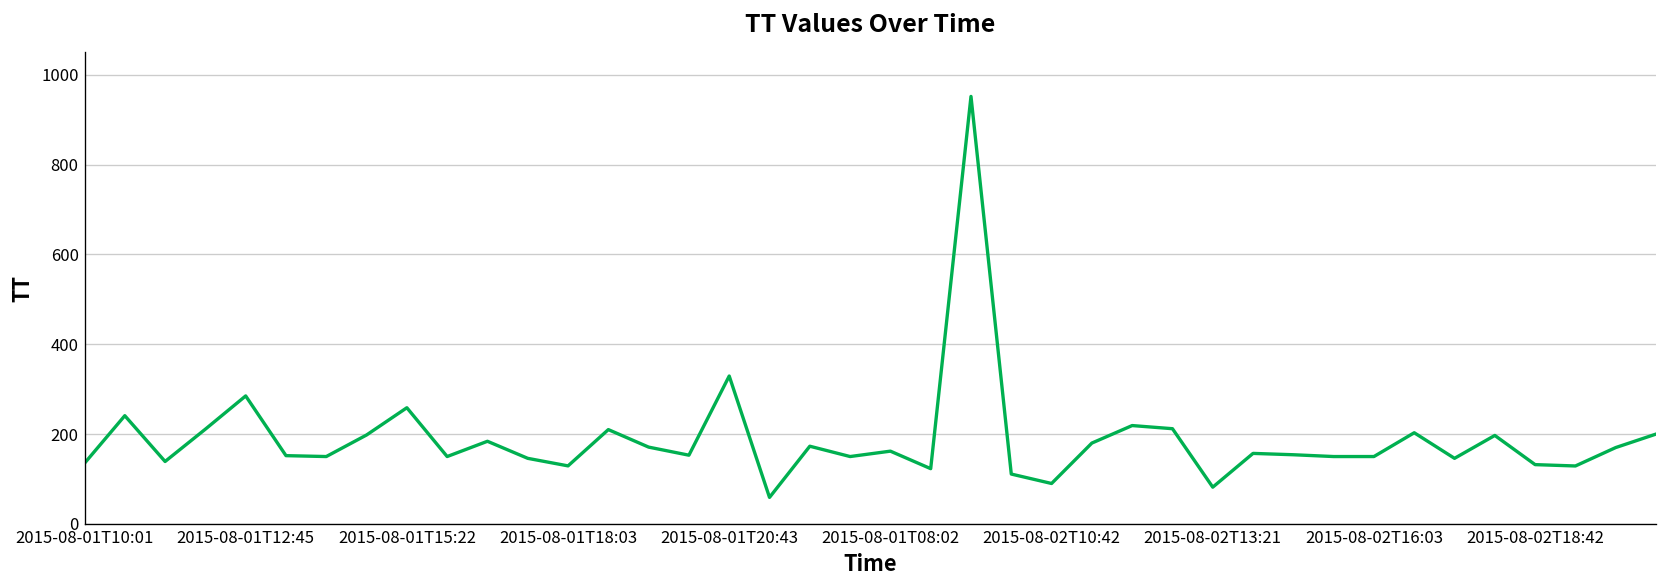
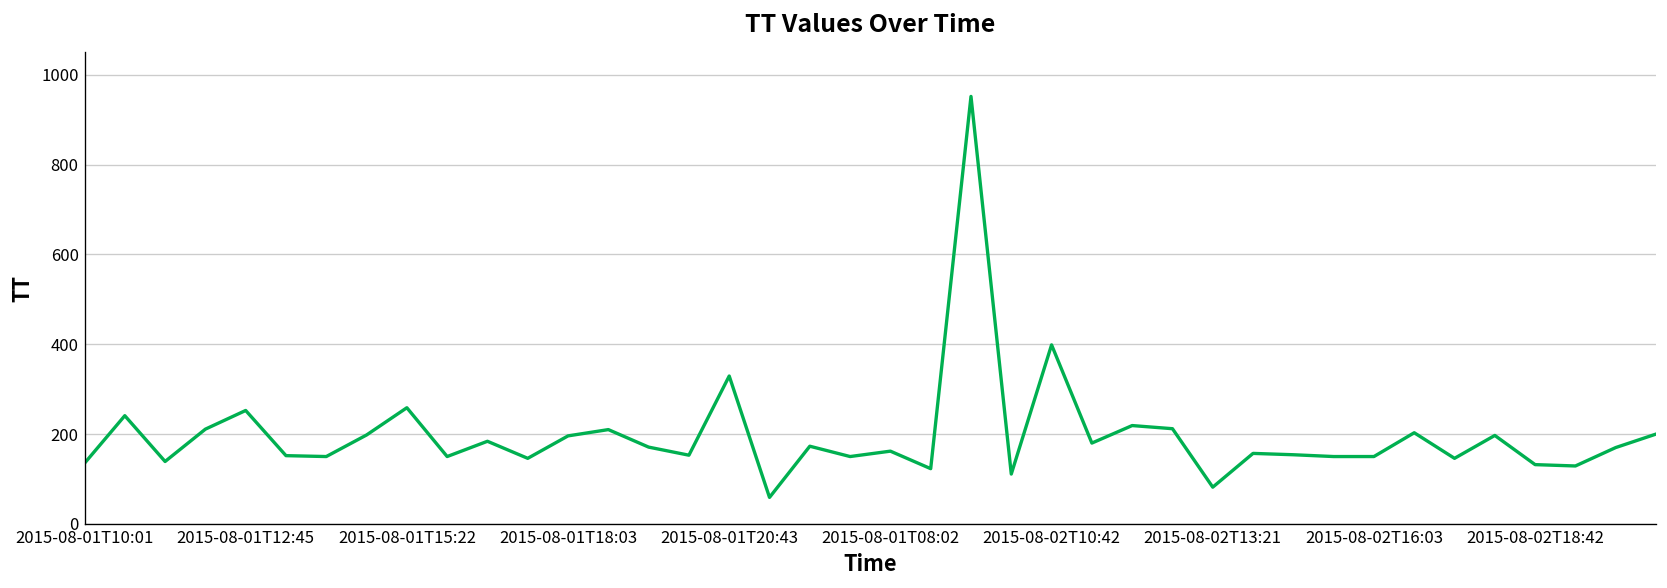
  {
    "2015-08-01T10:01": 140,
-   "2015-08-01T12:45": 290,
+   "2015-08-01T12:45": 250,
    "2015-08-01T15:22": 260,
-   "2015-08-01T18:03": 130,
+   "2015-08-01T18:03": 200,
    "2015-08-01T20:43": 330,
    "2015-08-01T08:02": 160,
-   "2015-08-02T10:42": 90,
+   "2015-08-02T10:42": 400,
    "2015-08-02T13:21": 80,
    "2015-08-02T16:03": 150,
    "2015-08-02T18:42": 130
  }
